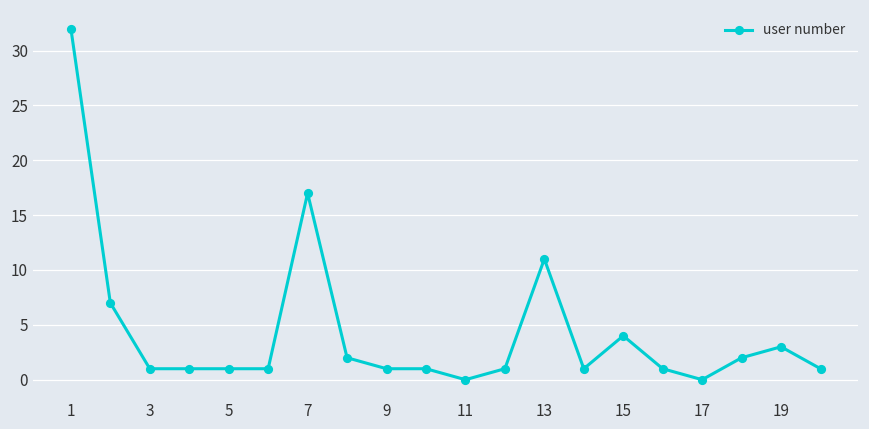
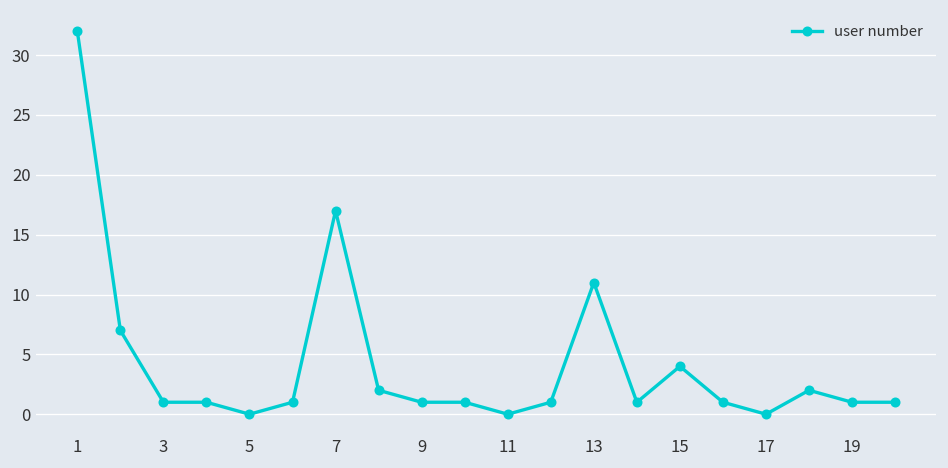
  {
    "1": 32,
    "3": 1,
-   "5": 1,
+   "5": 0,
    "7": 17,
    "9": 1,
    "11": 0,
    "13": 11,
    "15": 4,
    "17": 0,
-   "19": 3
+   "19": 1
  }
